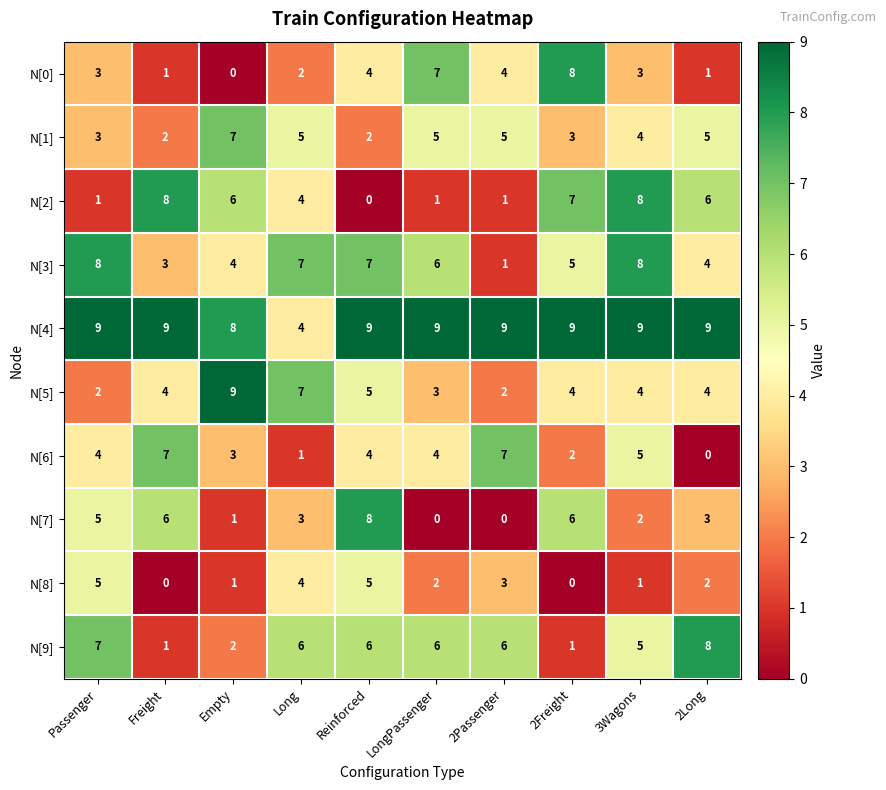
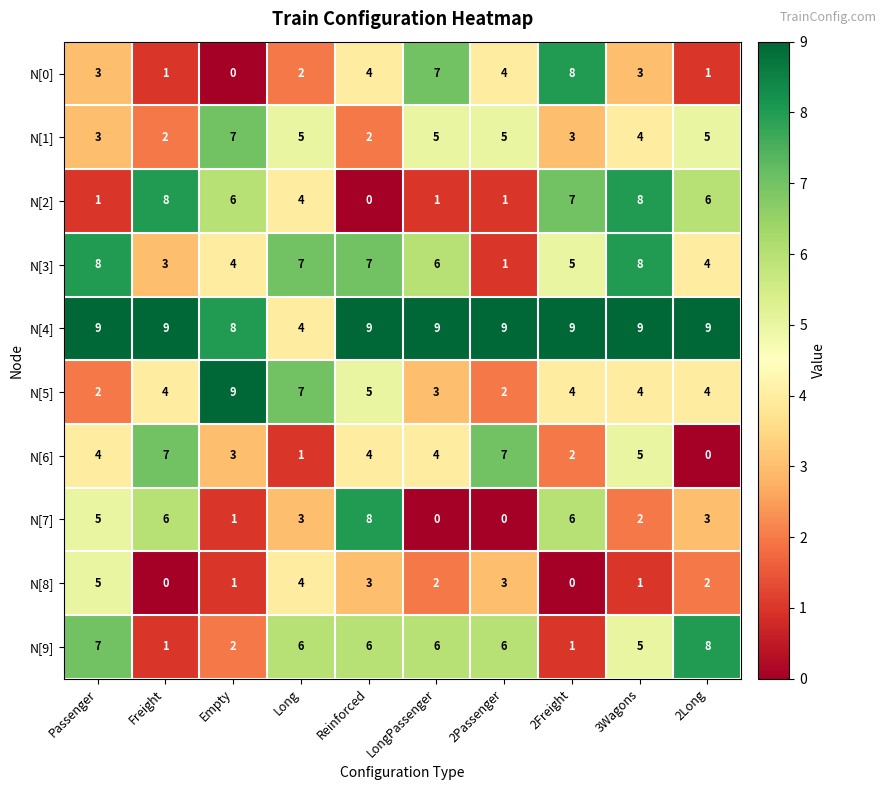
  {
    "N[0]": {
      "Passenger": 3,
      "Freight": 1,
      "Empty": 0,
      "Long": 2,
      "Reinforced": 4,
      "LongPassenger": 7,
      "2Passenger": 4,
      "2Freight": 8,
      "3Wagons": 3,
      "2Long": 1
    },
    "N[1]": {
      "Passenger": 3,
      "Freight": 2,
      "Empty": 7,
      "Long": 5,
      "Reinforced": 2,
      "LongPassenger": 5,
      "2Passenger": 5,
      "2Freight": 3,
      "3Wagons": 4,
      "2Long": 5
    },
    "N[2]": {
      "Passenger": 1,
      "Freight": 8,
      "Empty": 6,
      "Long": 4,
      "Reinforced": 0,
      "LongPassenger": 1,
      "2Passenger": 1,
      "2Freight": 7,
      "3Wagons": 8,
      "2Long": 6
    },
    "N[3]": {
      "Passenger": 8,
      "Freight": 3,
      "Empty": 4,
      "Long": 7,
      "Reinforced": 7,
      "LongPassenger": 6,
      "2Passenger": 1,
      "2Freight": 5,
      "3Wagons": 8,
      "2Long": 4
    },
    "N[4]": {
      "Passenger": 9,
      "Freight": 9,
      "Empty": 8,
      "Long": 4,
      "Reinforced": 9,
      "LongPassenger": 9,
      "2Passenger": 9,
      "2Freight": 9,
      "3Wagons": 9,
      "2Long": 9
    },
    "N[5]": {
      "Passenger": 2,
      "Freight": 4,
      "Empty": 9,
      "Long": 7,
      "Reinforced": 5,
      "LongPassenger": 3,
      "2Passenger": 2,
      "2Freight": 4,
      "3Wagons": 4,
      "2Long": 4
    },
    "N[6]": {
      "Passenger": 4,
      "Freight": 7,
      "Empty": 3,
      "Long": 1,
      "Reinforced": 4,
      "LongPassenger": 4,
      "2Passenger": 7,
      "2Freight": 2,
      "3Wagons": 5,
      "2Long": 0
    },
    "N[7]": {
      "Passenger": 5,
      "Freight": 6,
      "Empty": 1,
      "Long": 3,
      "Reinforced": 8,
      "LongPassenger": 0,
      "2Passenger": 0,
      "2Freight": 6,
      "3Wagons": 2,
      "2Long": 3
    },
    "N[8]": {
      "Passenger": 5,
      "Freight": 0,
      "Empty": 1,
      "Long": 4,
-     "Reinforced": 5,
+     "Reinforced": 3,
      "LongPassenger": 2,
      "2Passenger": 3,
      "2Freight": 0,
      "3Wagons": 1,
      "2Long": 2
    },
    "N[9]": {
      "Passenger": 7,
      "Freight": 1,
      "Empty": 2,
      "Long": 6,
      "Reinforced": 6,
      "LongPassenger": 6,
      "2Passenger": 6,
      "2Freight": 1,
      "3Wagons": 5,
      "2Long": 8
    }
  }
